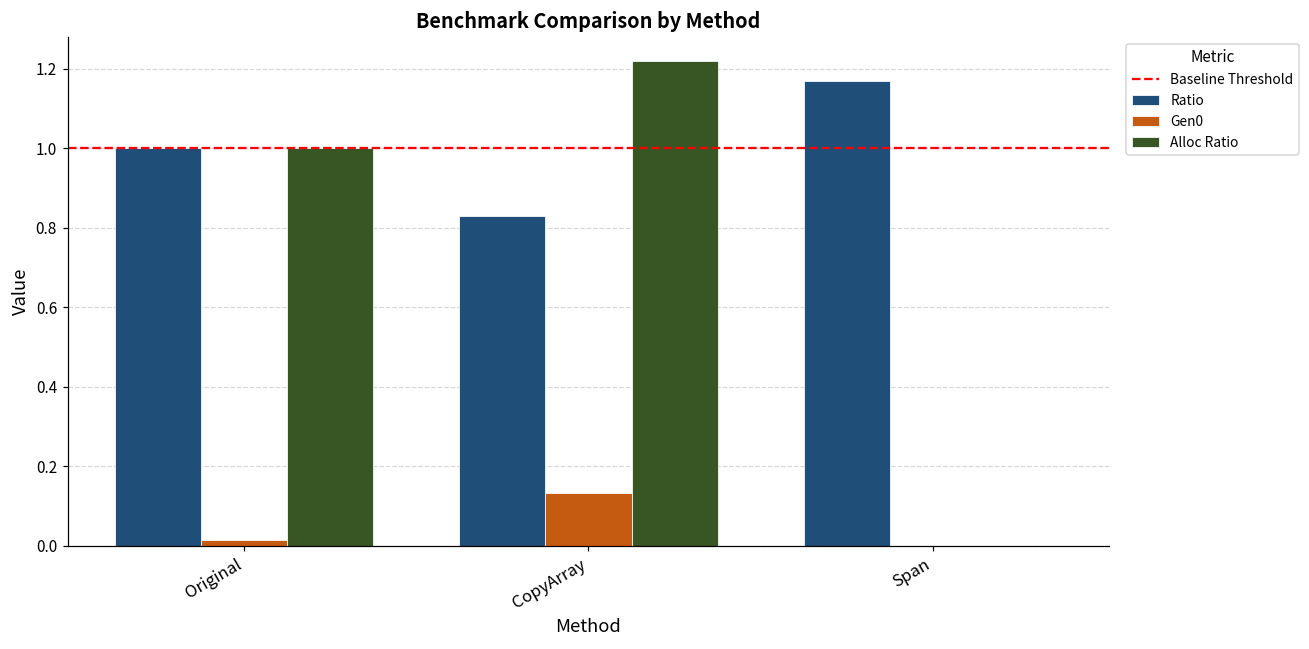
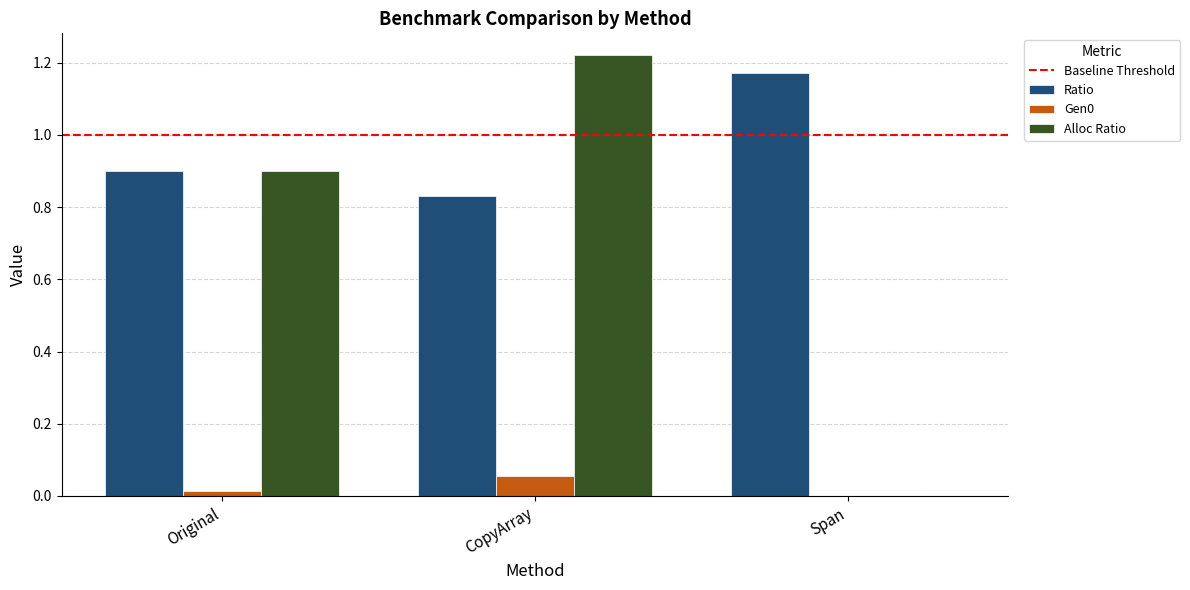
  {
    "Ratio": {
-     "Original": 1.0,
+     "Original": 0.9,
      "CopyArray": 0.83,
      "Span": 1.17
    },
    "Gen0": {
      "Original": 0.01,
-     "CopyArray": 0.13,
+     "CopyArray": 0.06,
      "Span": 0.00
    },
    "Alloc Ratio": {
-     "Original": 1.0,
+     "Original": 0.9,
      "CopyArray": 1.22,
      "Span": 0.0
    }
  }
